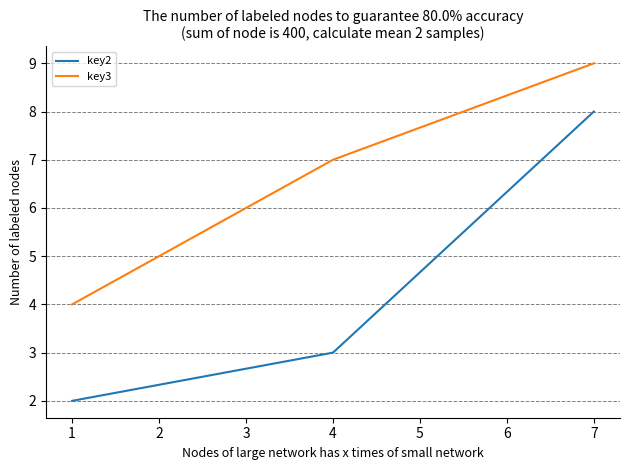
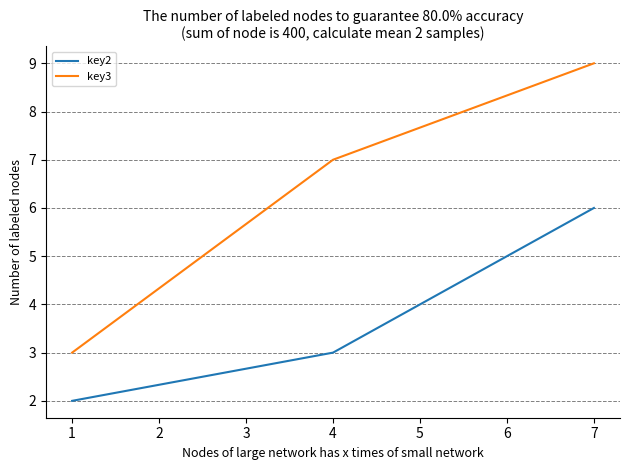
  {
    "key2": {
      "1": 2,
      "4": 3,
-     "7": 8
+     "7": 6
    },
    "key3": {
-     "1": 4,
+     "1": 3,
      "4": 7,
      "7": 9
    }
  }
